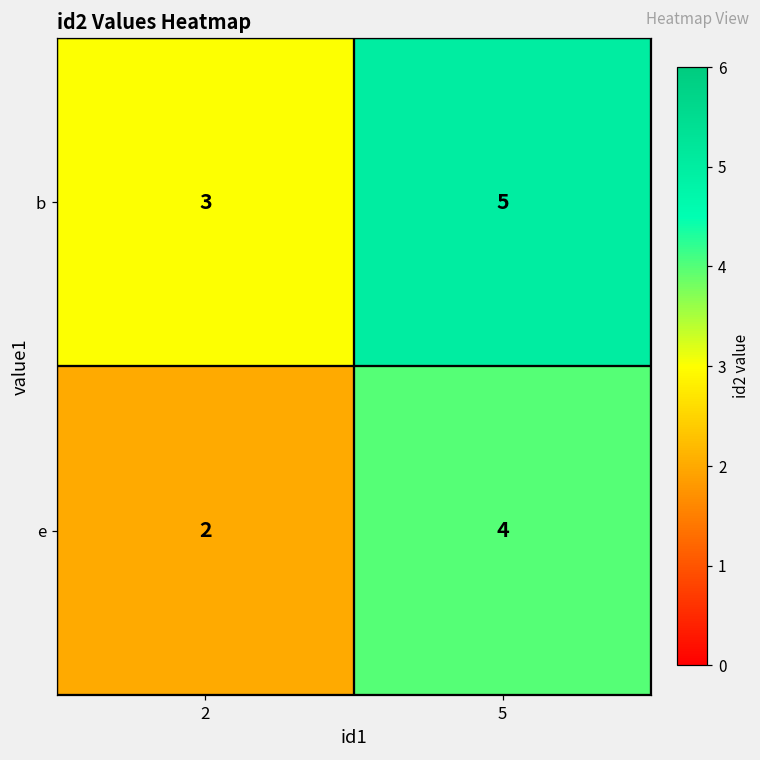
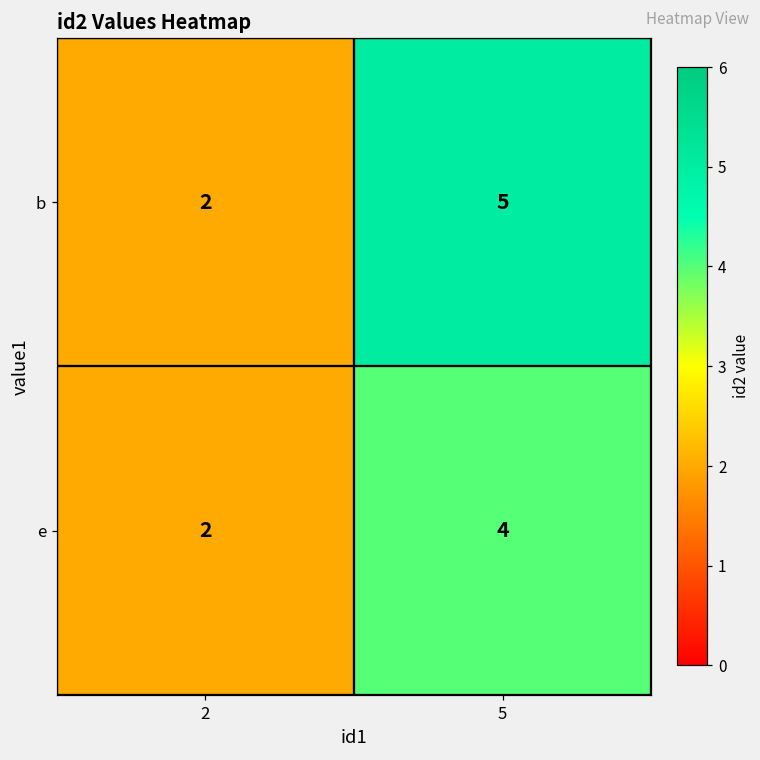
  {
    "b": {
-     "2": 3,
+     "2": 2,
      "5": 5
    },
    "e": {
      "2": 2,
      "5": 4
    }
  }
